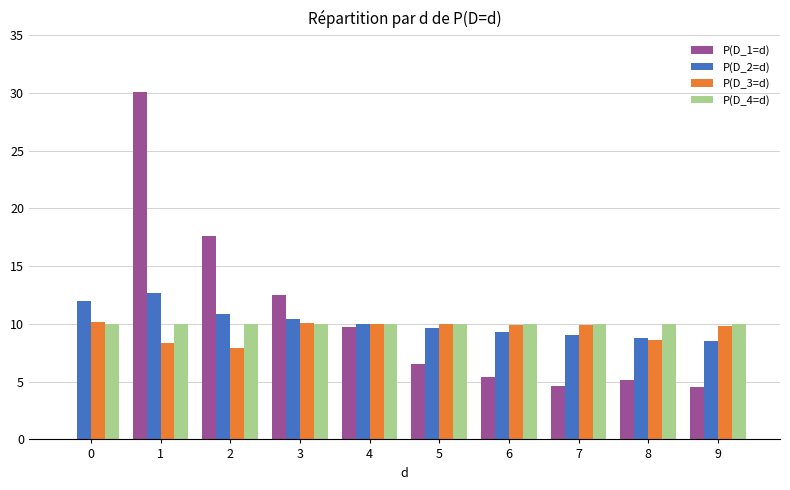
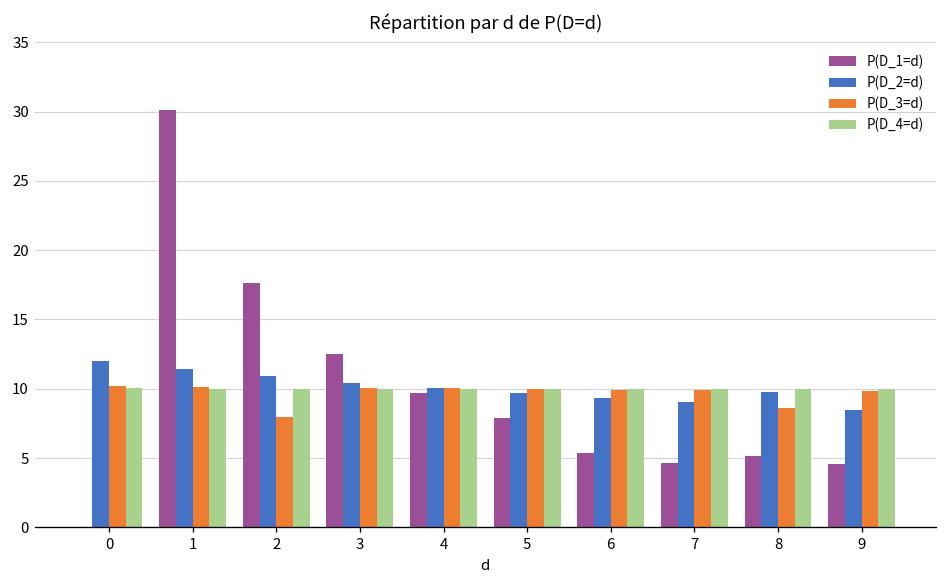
  {
    "P(D_1=d)": {
      "0": 0.0,
      "1": 30.1,
      "2": 17.6,
      "3": 12.5,
      "4": 9.7,
-     "5": 6.5,
+     "5": 7.9,
      "6": 5.4,
      "7": 4.6,
      "8": 5.1,
      "9": 4.6
    },
    "P(D_2=d)": {
      "0": 12.0,
-     "1": 12.6,
+     "1": 11.4,
      "2": 10.9,
      "3": 10.4,
      "4": 10.0,
      "5": 9.7,
      "6": 9.3,
      "7": 9.0,
-     "8": 8.8,
+     "8": 9.8,
      "9": 8.5
    },
    "P(D_3=d)": {
      "0": 10.2,
-     "1": 8.3,
+     "1": 10.1,
      "2": 7.9,
      "3": 10.1,
      "4": 10.0,
      "5": 10.0,
      "6": 9.9,
      "7": 9.9,
      "8": 8.6,
      "9": 9.8
    },
    "P(D_4=d)": {
      "0": 10.0,
      "1": 10.0,
      "2": 10.0,
      "3": 10.0,
      "4": 10.0,
      "5": 10.0,
      "6": 10.0,
      "7": 10.0,
      "8": 10.0,
      "9": 10.0
    }
  }
